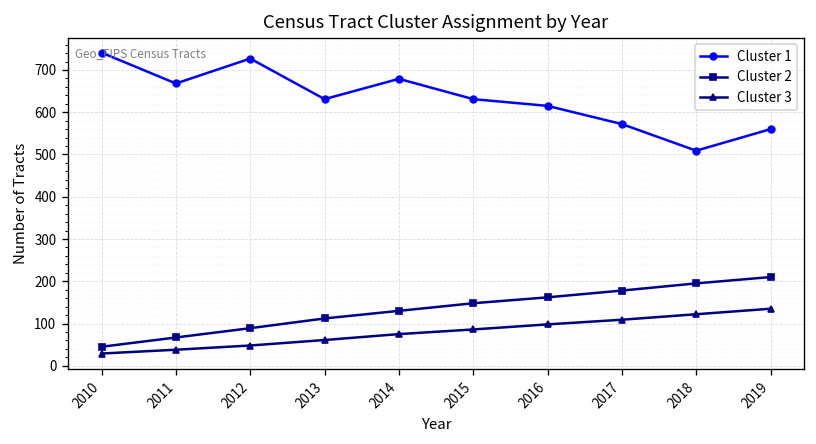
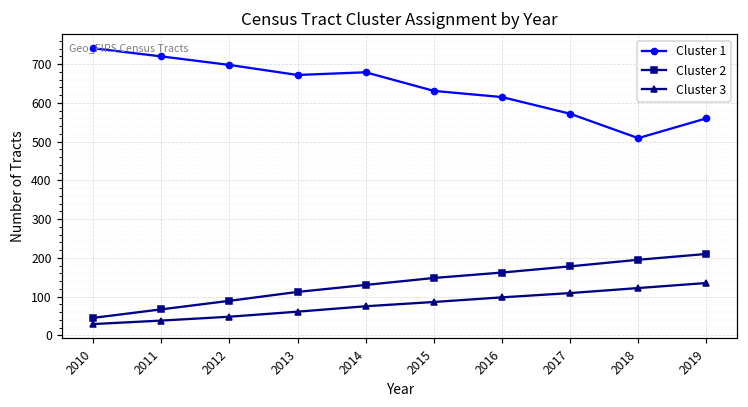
  {
    "Cluster 1": {
      "2010": 740,
-     "2011": 670,
-     "2012": 730,
-     "2013": 630,
+     "2011": 720,
+     "2012": 700,
+     "2013": 670,
      "2014": 680,
      "2015": 630,
      "2016": 620,
      "2017": 570,
      "2018": 510,
      "2019": 560
    }
  }
